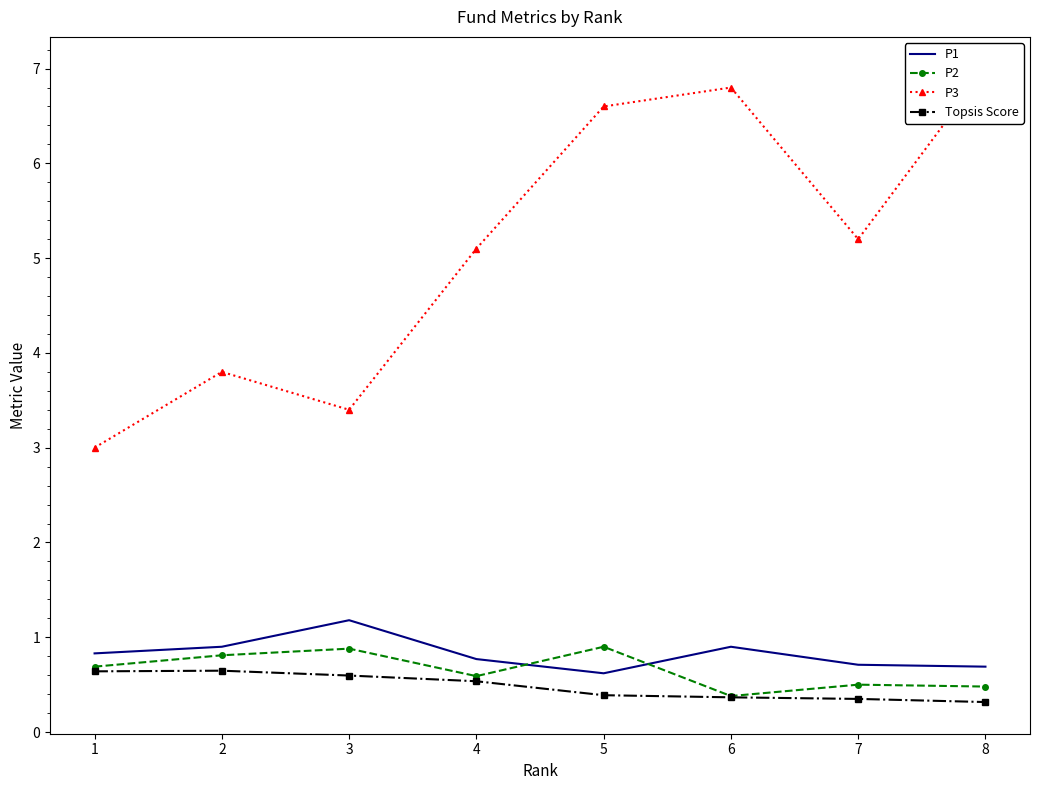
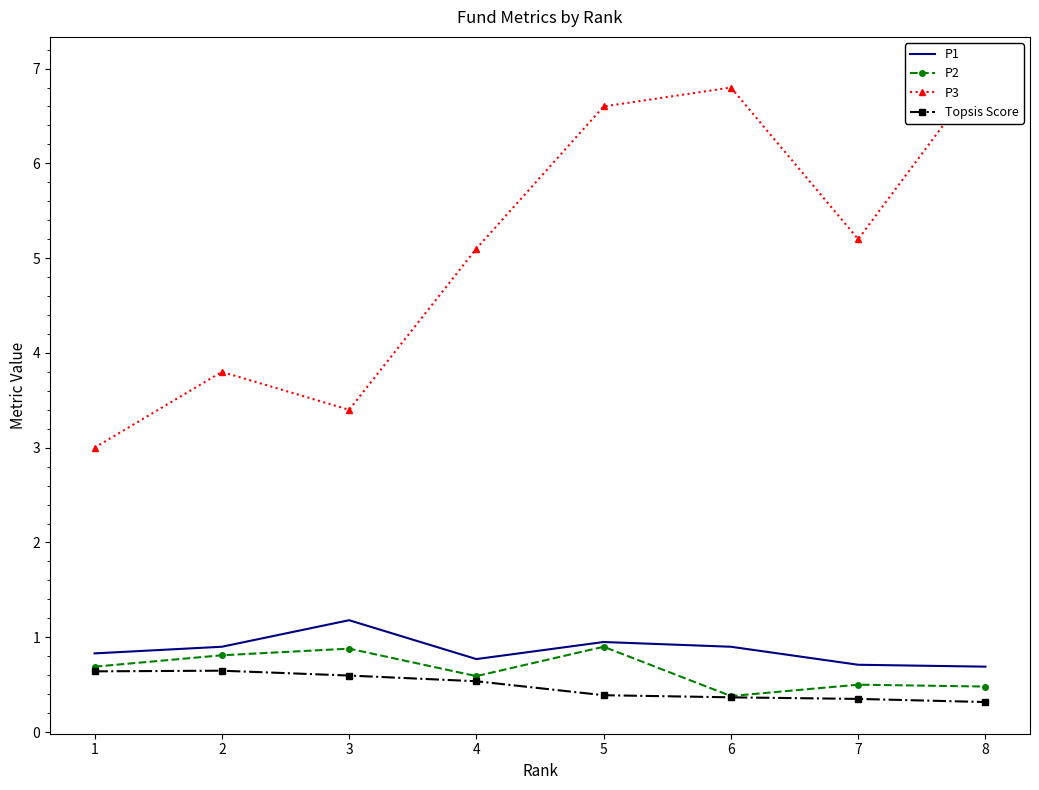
  {
    "P1": {
      "1": 0.8,
      "2": 0.9,
      "3": 1.2,
      "4": 0.8,
-     "5": 0.6,
+     "5": 1.0,
      "6": 0.9,
      "7": 0.7,
      "8": 0.7
    },
    "P2": {
      "1": 0.7,
      "2": 0.8,
      "3": 0.9,
      "4": 0.6,
      "5": 0.9,
      "7": 0.5,
      "8": 0.5
    },
    "P3": {
      "1": 3.0,
      "2": 3.8,
      "3": 3.4,
      "4": 5.1,
      "5": 6.6,
      "6": 6.8,
      "7": 5.2
    },
    "Topsis Score": {
      "1": 0.6,
      "2": 0.6,
      "3": 0.6,
      "4": 0.5,
      "5": 0.4,
      "7": 0.3,
      "8": 0.3
    }
  }
